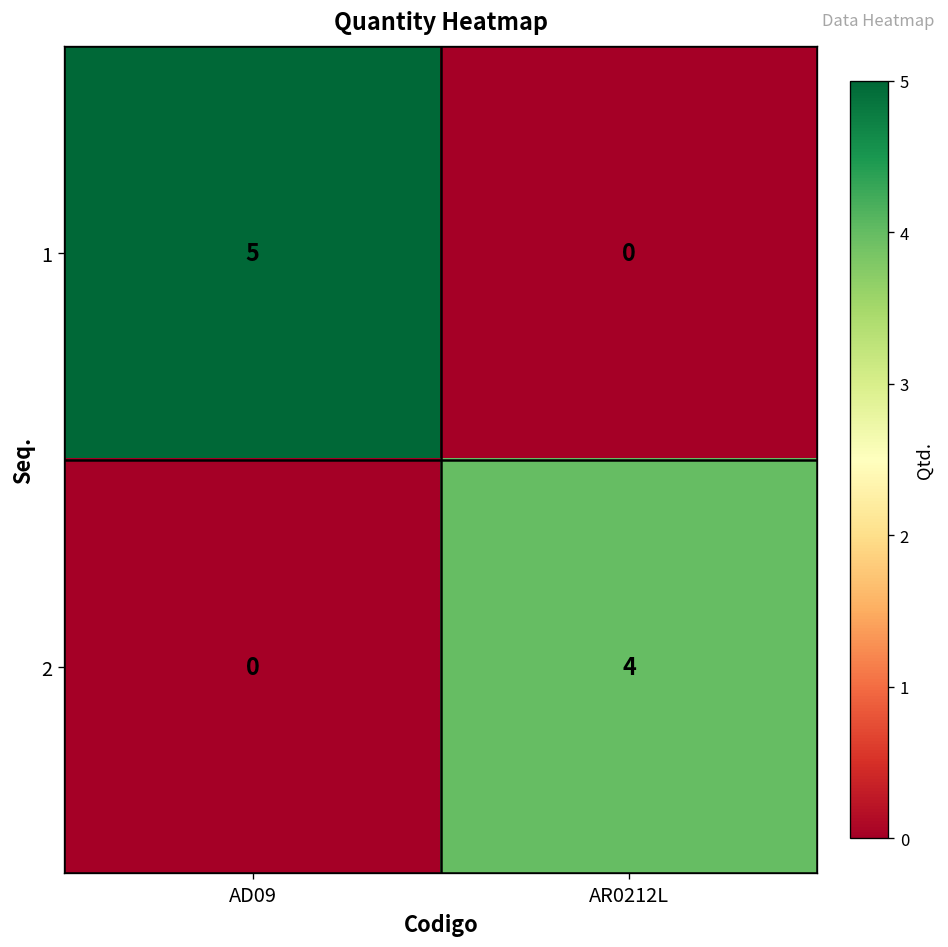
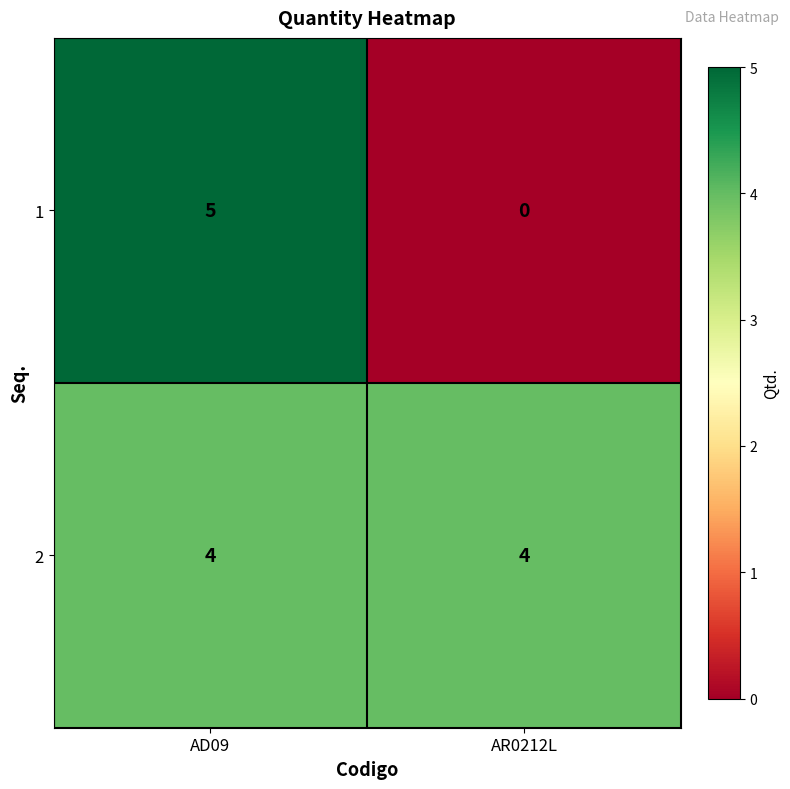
  {
    "1": {
      "AD09": 5,
      "AR0212L": 0
    },
    "2": {
-     "AD09": 0,
+     "AD09": 4,
      "AR0212L": 4
    }
  }
